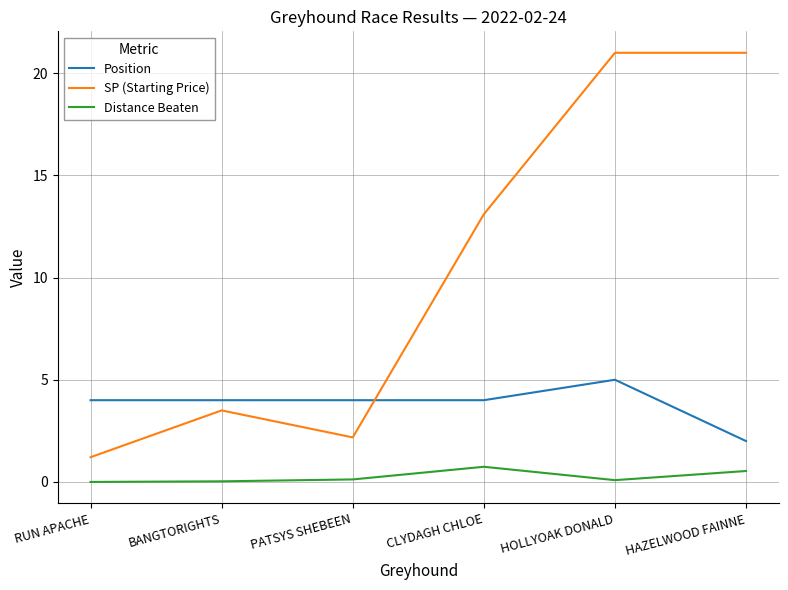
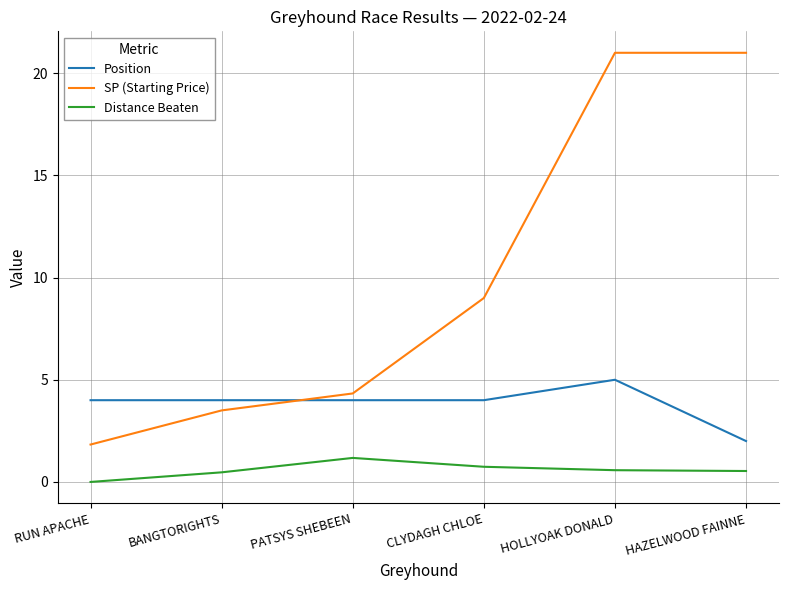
  {
    "Position": {
      "RUN APACHE": 4.0,
      "BANGTORIGHTS": 4.0,
      "PATSYS SHEBEEN": 4.0,
      "CLYDAGH CHLOE": 4.0,
      "HOLLYOAK DONALD": 5.0,
      "HAZELWOOD FAINNE": 2.0
    },
    "SP (Starting Price)": {
-     "RUN APACHE": 1.2,
+     "RUN APACHE": 1.8,
      "BANGTORIGHTS": 3.5,
-     "PATSYS SHEBEEN": 2.2,
-     "CLYDAGH CHLOE": 13.1,
+     "PATSYS SHEBEEN": 4.3,
+     "CLYDAGH CHLOE": 9.0,
      "HOLLYOAK DONALD": 21.0,
      "HAZELWOOD FAINNE": 21.0
    },
    "Distance Beaten": {
      "RUN APACHE": 0.0,
-     "BANGTORIGHTS": 0.0,
-     "PATSYS SHEBEEN": 0.1,
+     "BANGTORIGHTS": 0.5,
+     "PATSYS SHEBEEN": 1.2,
      "CLYDAGH CHLOE": 0.7,
-     "HOLLYOAK DONALD": 0.1,
+     "HOLLYOAK DONALD": 0.6,
      "HAZELWOOD FAINNE": 0.5
    }
  }
